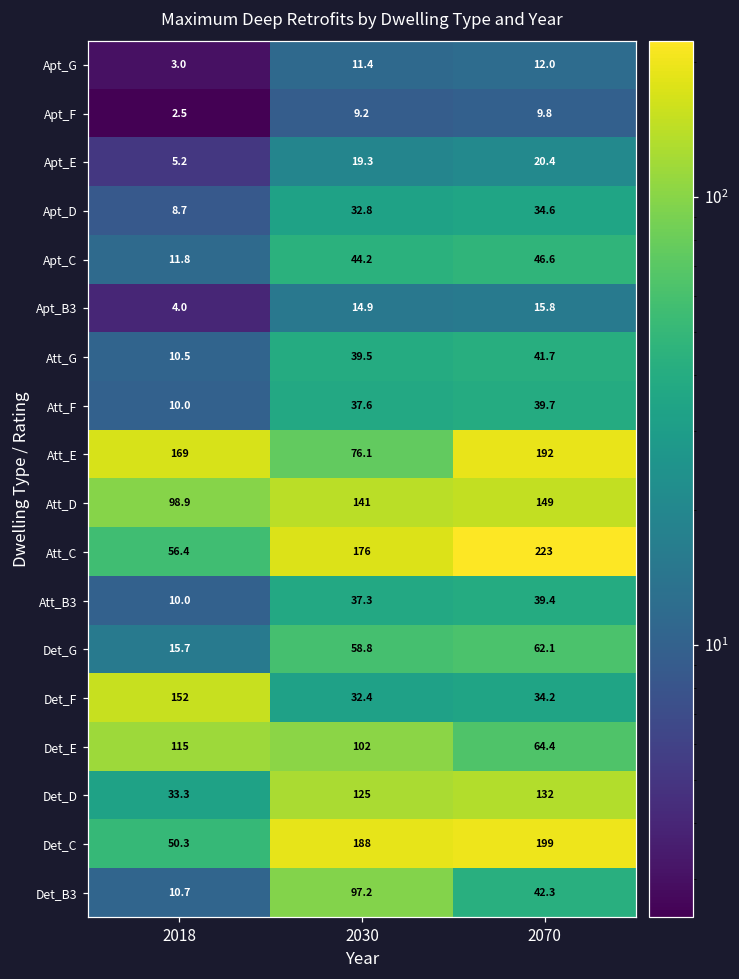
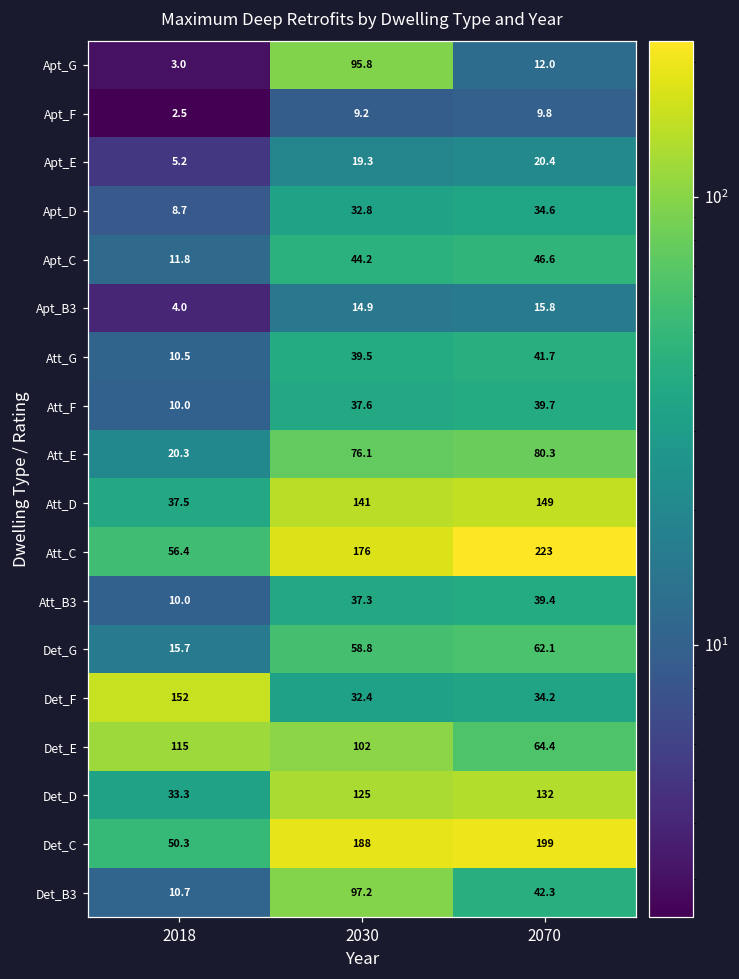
  {
    "Apt_G": {
      "2018": 3.0,
-     "2030": 11.4,
+     "2030": 95.8,
      "2070": 12.0
    },
    "Apt_F": {
      "2018": 2.5,
      "2030": 9.2,
      "2070": 9.8
    },
    "Apt_E": {
      "2018": 5.2,
      "2030": 19.3,
      "2070": 20.4
    },
    "Apt_D": {
      "2018": 8.7,
      "2030": 32.8,
      "2070": 34.6
    },
    "Apt_C": {
      "2018": 11.8,
      "2030": 44.2,
      "2070": 46.6
    },
    "Apt_B3": {
      "2018": 4.0,
      "2030": 14.9,
      "2070": 15.8
    },
    "Att_G": {
      "2018": 10.5,
      "2030": 39.5,
      "2070": 41.7
    },
    "Att_F": {
      "2018": 10.0,
      "2030": 37.6,
      "2070": 39.7
    },
    "Att_E": {
-     "2018": 169,
+     "2018": 20.3,
      "2030": 76.1,
-     "2070": 192
+     "2070": 80.3
    },
    "Att_D": {
-     "2018": 98.9,
+     "2018": 37.5,
      "2030": 141,
      "2070": 149
    },
    "Att_C": {
      "2018": 56.4,
      "2030": 176,
      "2070": 223
    },
    "Att_B3": {
      "2018": 10.0,
      "2030": 37.3,
      "2070": 39.4
    },
    "Det_G": {
      "2018": 15.7,
      "2030": 58.8,
      "2070": 62.1
    },
    "Det_F": {
      "2018": 152,
      "2030": 32.4,
      "2070": 34.2
    },
    "Det_E": {
      "2018": 115,
      "2030": 102,
      "2070": 64.4
    },
    "Det_D": {
      "2018": 33.3,
      "2030": 125,
      "2070": 132
    },
    "Det_C": {
      "2018": 50.3,
      "2030": 188,
      "2070": 199
    },
    "Det_B3": {
      "2018": 10.7,
      "2030": 97.2,
      "2070": 42.3
    }
  }
